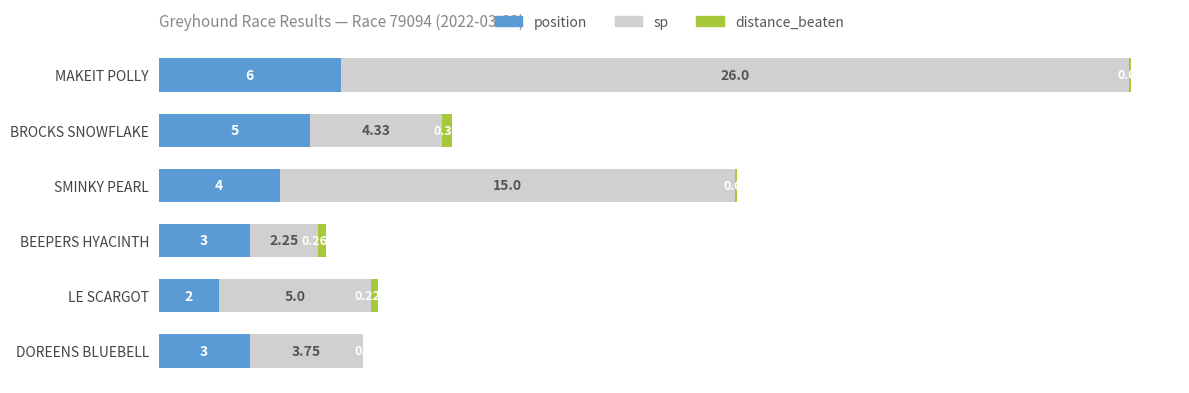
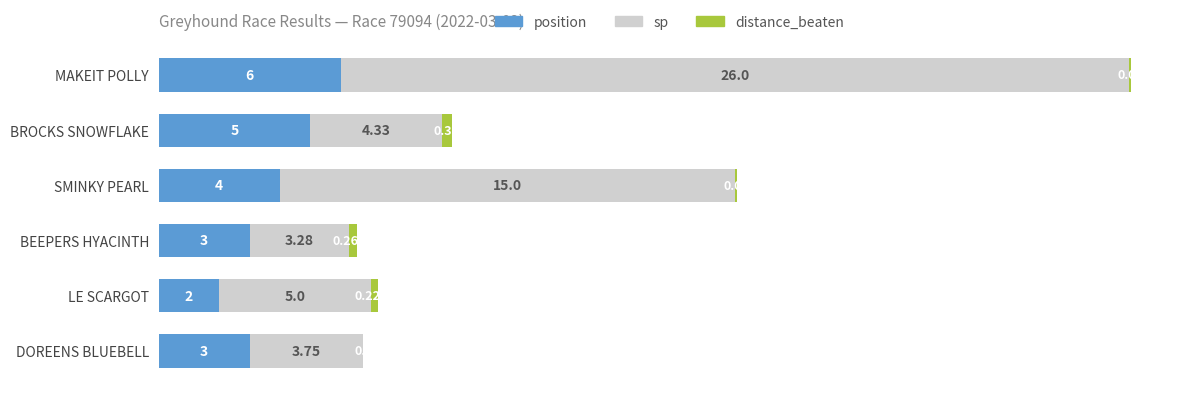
  {
    "position": {
      "MAKEIT POLLY": 6,
      "BROCKS SNOWFLAKE": 5,
      "SMINKY PEARL": 4,
      "BEEPERS HYACINTH": 3,
      "LE SCARGOT": 2,
      "DOREENS BLUEBELL": 3
    },
    "sp": {
      "MAKEIT POLLY": 26.0,
      "BROCKS SNOWFLAKE": 4.33,
      "SMINKY PEARL": 15.0,
-     "BEEPERS HYACINTH": 2.25,
+     "BEEPERS HYACINTH": 3.28,
      "LE SCARGOT": 5.0,
      "DOREENS BLUEBELL": 3.75
    }
  }
